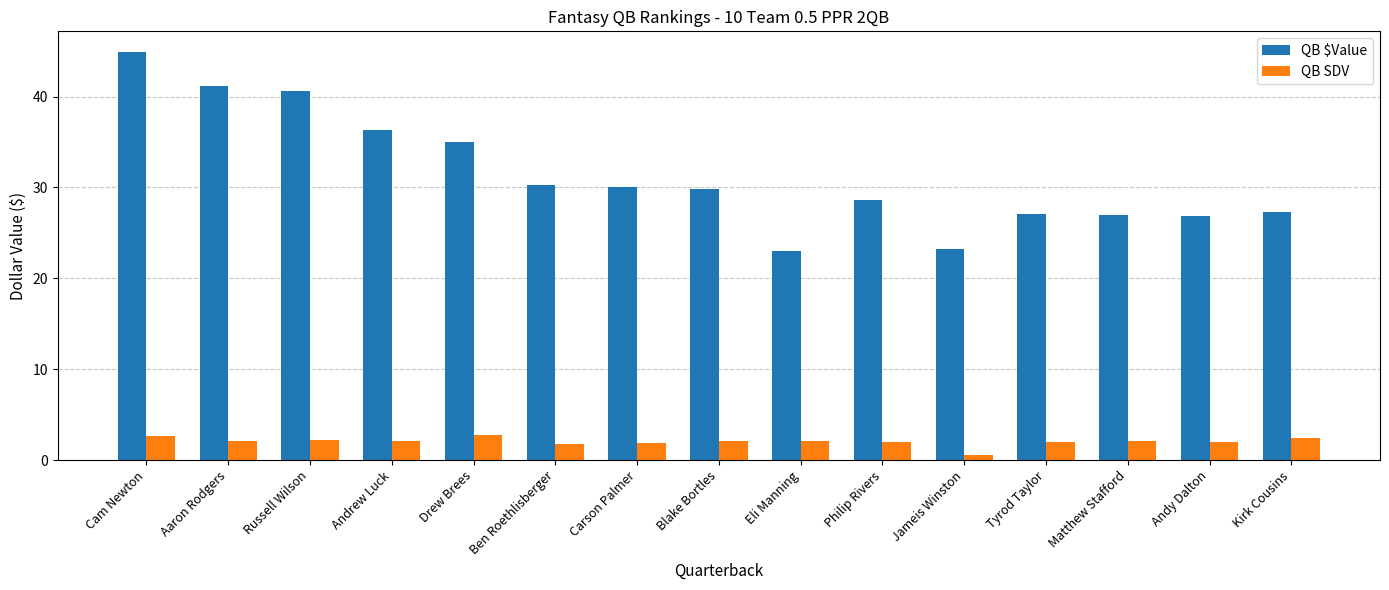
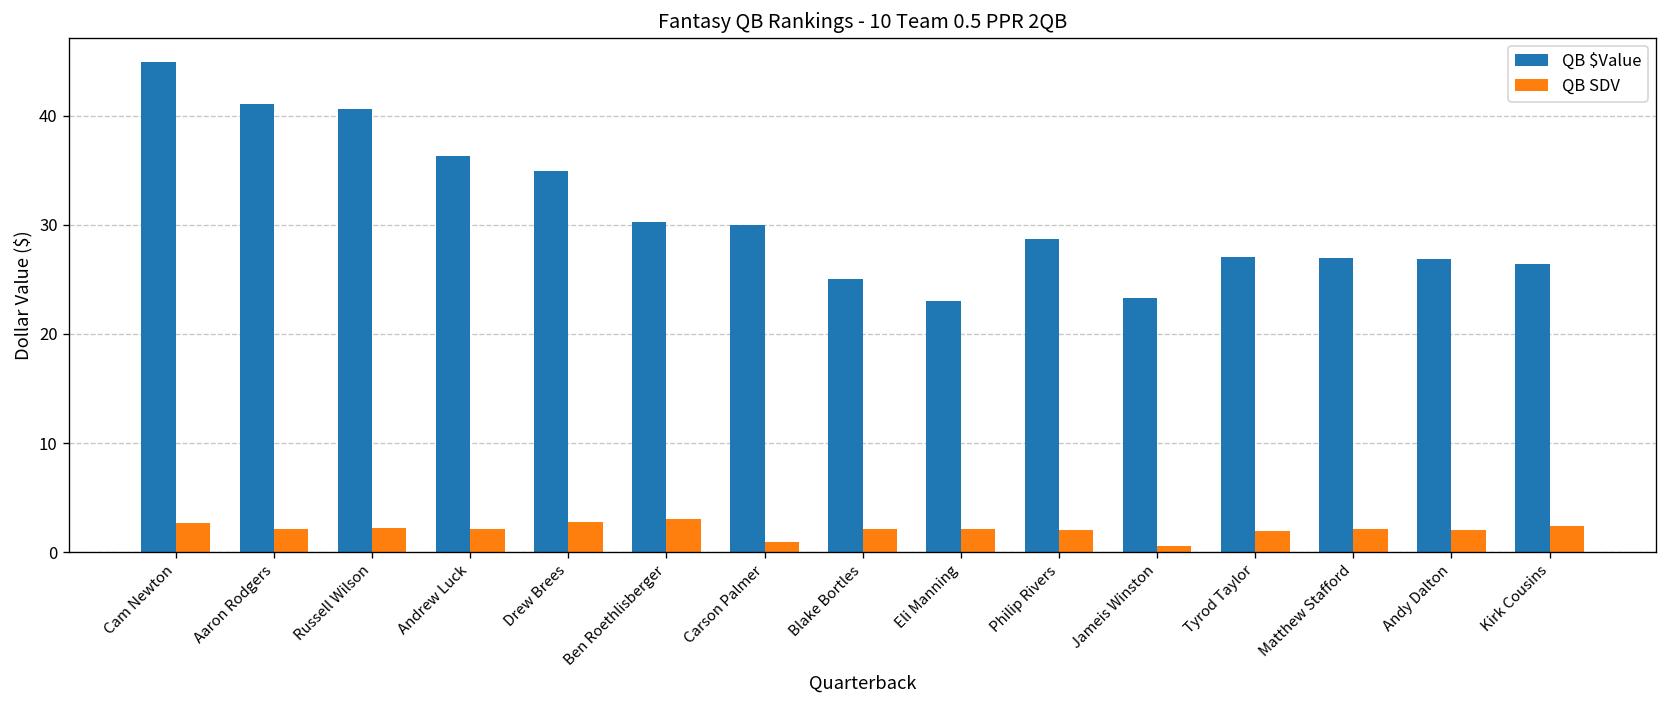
  {
    "QB $Value": {
      "Cam Newton": 45,
      "Aaron Rodgers": 41,
      "Russell Wilson": 41,
      "Andrew Luck": 36,
      "Drew Brees": 35,
      "Ben Roethlisberger": 30,
      "Carson Palmer": 30,
-     "Blake Bortles": 30,
+     "Blake Bortles": 25,
      "Eli Manning": 23,
      "Philip Rivers": 29,
      "Jameis Winston": 23,
      "Tyrod Taylor": 27,
      "Matthew Stafford": 27,
      "Andy Dalton": 27,
-     "Kirk Cousins": 27
+     "Kirk Cousins": 26
    },
    "QB SDV": {
      "Cam Newton": 3,
      "Aaron Rodgers": 2,
      "Russell Wilson": 2,
      "Andrew Luck": 2,
      "Drew Brees": 3,
-     "Ben Roethlisberger": 2,
-     "Carson Palmer": 2,
+     "Ben Roethlisberger": 3,
+     "Carson Palmer": 1,
      "Blake Bortles": 2,
      "Eli Manning": 2,
      "Philip Rivers": 2,
      "Jameis Winston": 1,
      "Tyrod Taylor": 2,
      "Matthew Stafford": 2,
      "Andy Dalton": 2,
      "Kirk Cousins": 2
    }
  }
